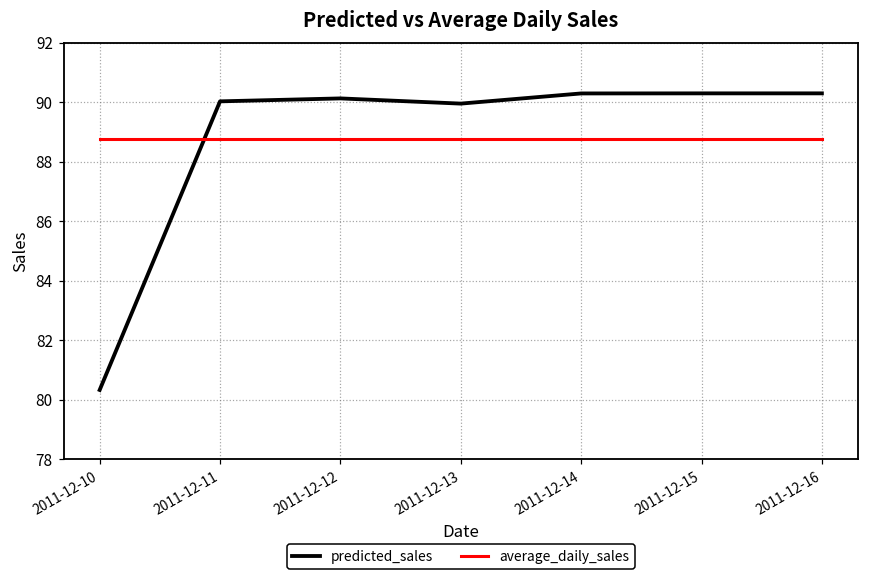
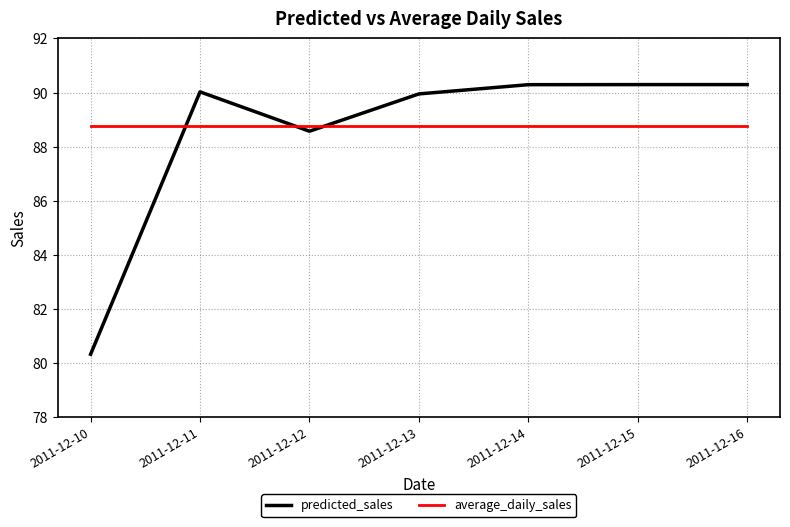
  {
    "predicted_sales": {
      "2011-12-10": 80.3,
      "2011-12-11": 90.0,
-     "2011-12-12": 90.1,
+     "2011-12-12": 88.6,
      "2011-12-13": 89.9,
      "2011-12-14": 90.3,
      "2011-12-15": 90.3,
      "2011-12-16": 90.3
    },
    "average_daily_sales": {
      "2011-12-10": 88.7,
      "2011-12-11": 88.7,
      "2011-12-12": 88.7,
      "2011-12-13": 88.7,
      "2011-12-14": 88.7,
      "2011-12-15": 88.7,
      "2011-12-16": 88.7
    }
  }
